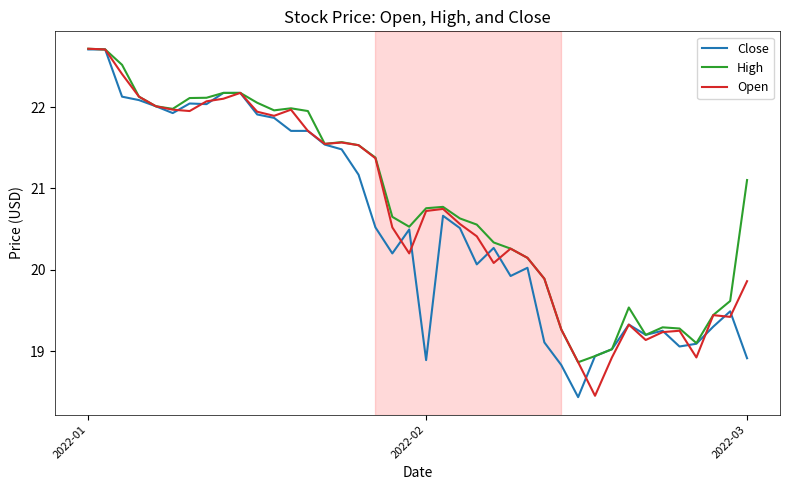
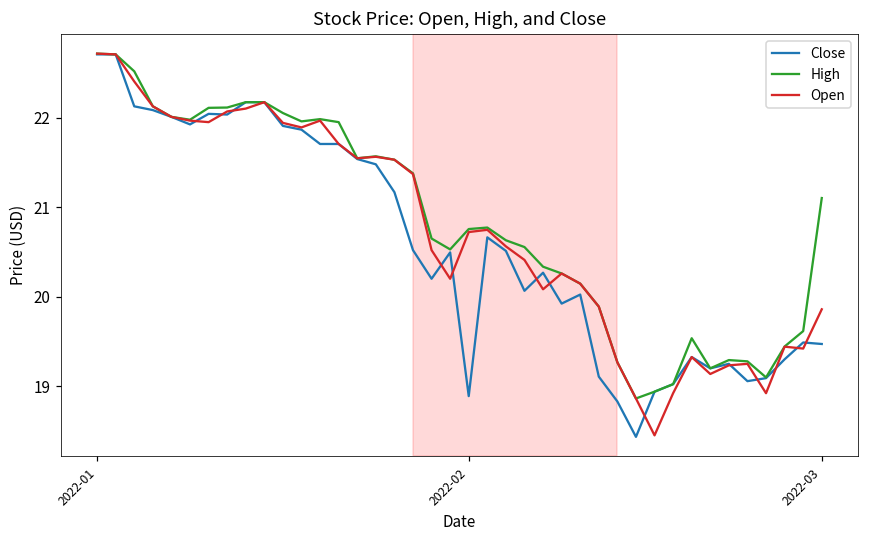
  {
    "Close": {
      "2022-02": 18.9,
-     "2022-03": 18.9
+     "2022-03": 19.5
    },
    "High": {
      "2022-02": 20.8,
      "2022-03": 21.1
    },
    "Open": {
      "2022-02": 20.7,
      "2022-03": 19.9
    }
  }
